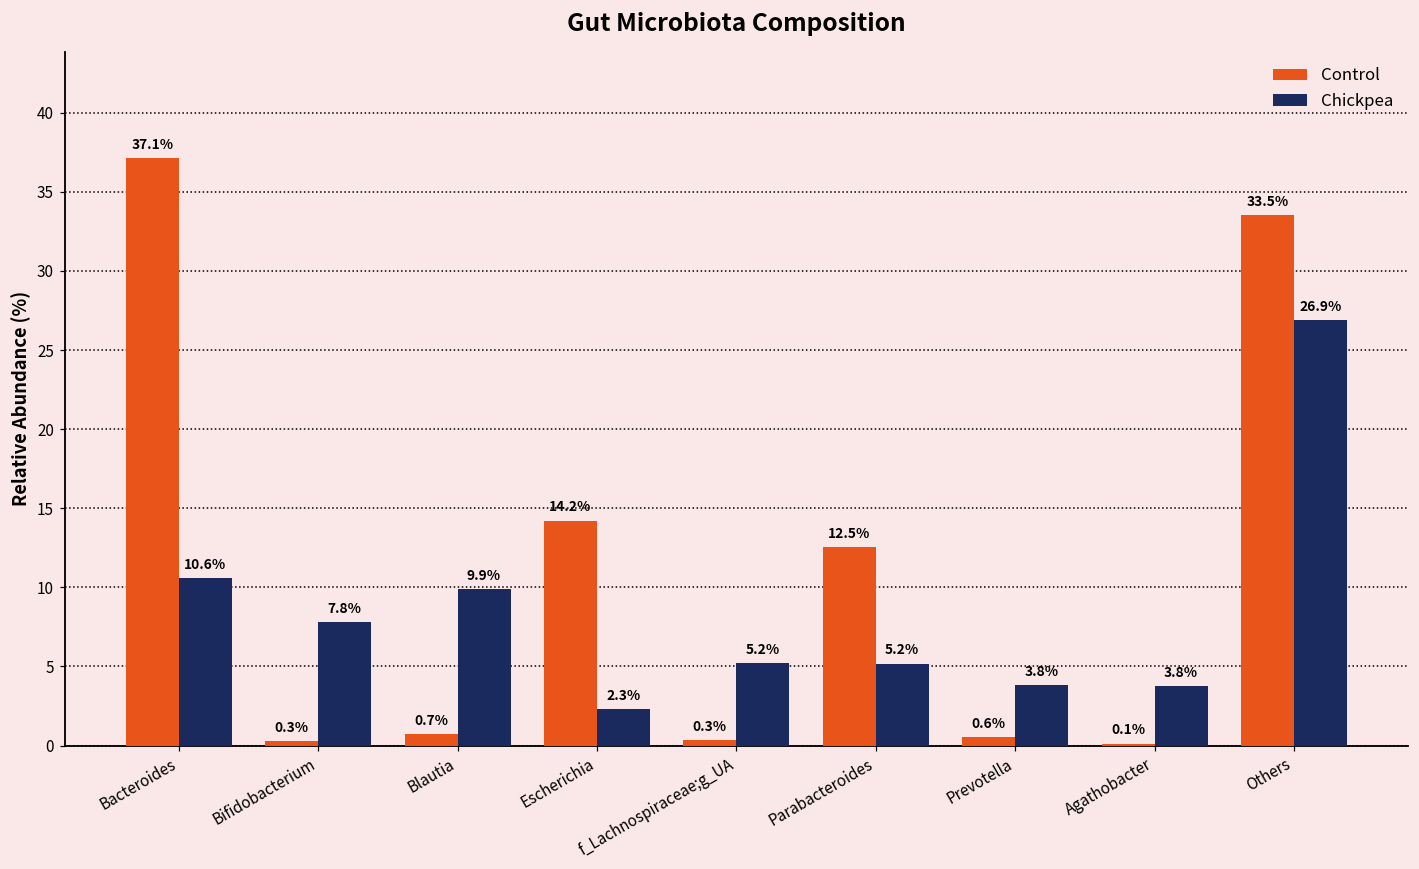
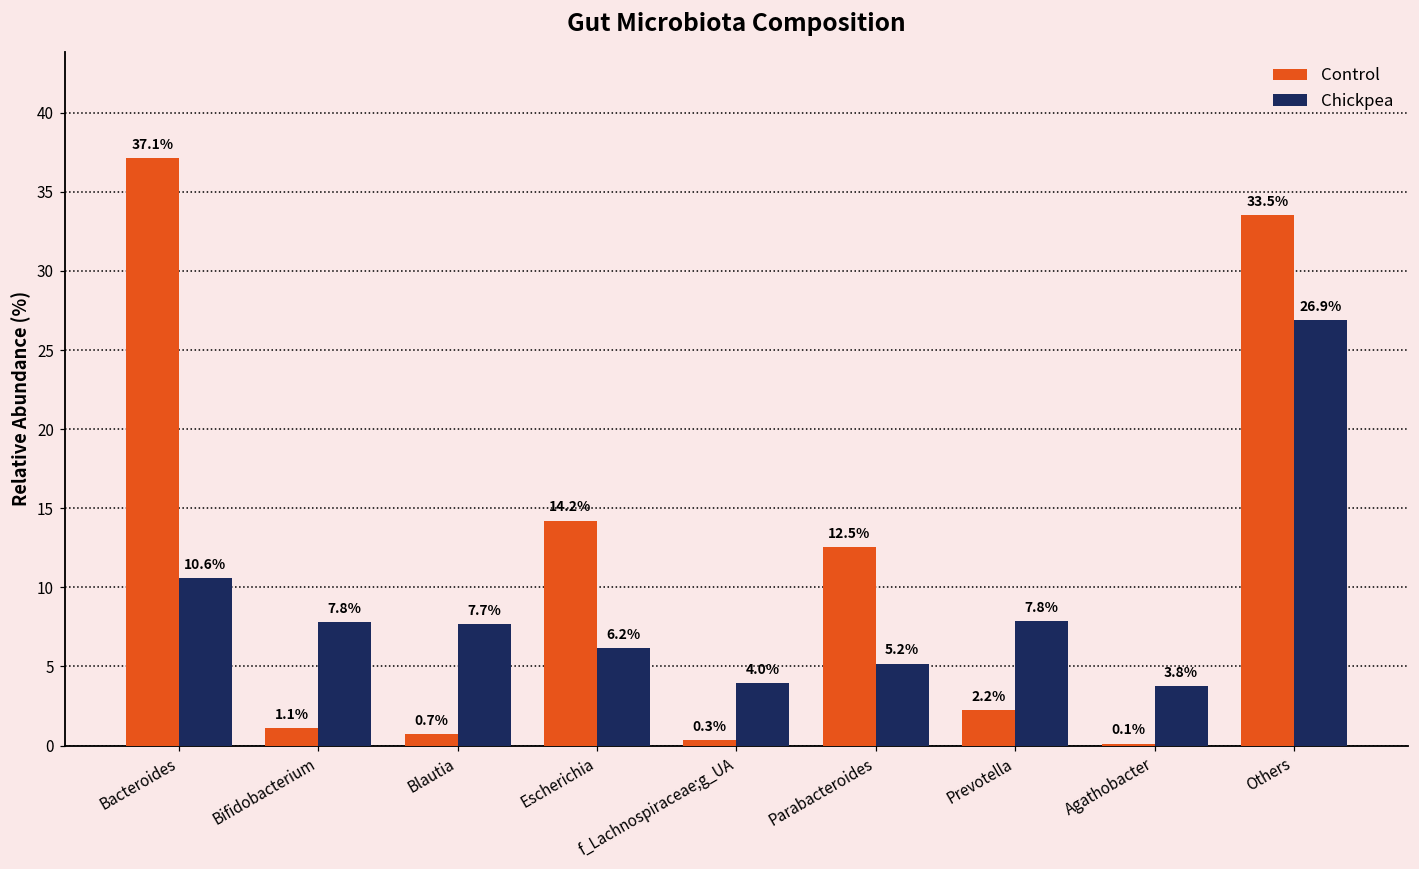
  {
    "Control": {
      "Bacteroides": "37.1%",
-     "Bifidobacterium": "0.3%",
+     "Bifidobacterium": "1.1%",
      "Blautia": "0.7%",
      "Escherichia": "14.2%",
      "f_Lachnospiraceae;g_UA": "0.3%",
      "Parabacteroides": "12.5%",
-     "Prevotella": "0.6%",
+     "Prevotella": "2.2%",
      "Agathobacter": "0.1%",
      "Others": "33.5%"
    },
    "Chickpea": {
      "Bacteroides": "10.6%",
      "Bifidobacterium": "7.8%",
-     "Blautia": "9.9%",
-     "Escherichia": "2.3%",
-     "f_Lachnospiraceae;g_UA": "5.2%",
+     "Blautia": "7.7%",
+     "Escherichia": "6.2%",
+     "f_Lachnospiraceae;g_UA": "4.0%",
      "Parabacteroides": "5.2%",
-     "Prevotella": "3.8%",
+     "Prevotella": "7.8%",
      "Agathobacter": "3.8%",
      "Others": "26.9%"
    }
  }
